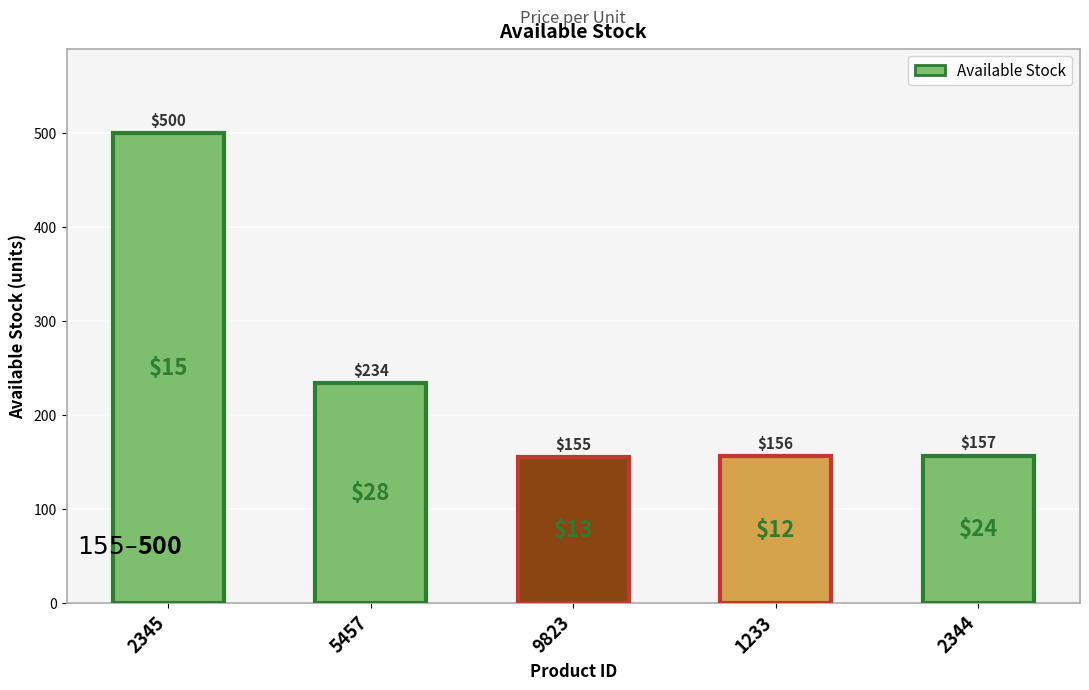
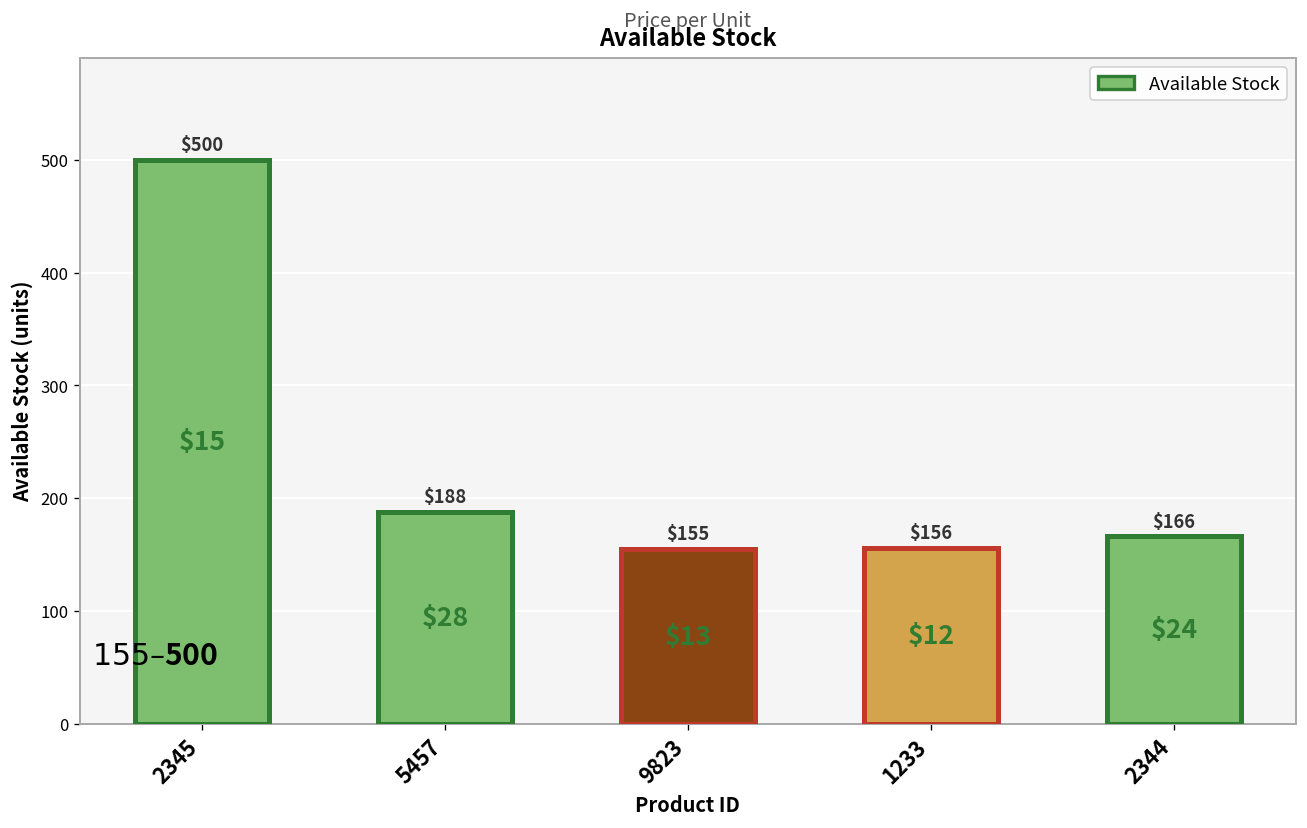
  {
    "2345": "$500",
-   "5457": "$234",
+   "5457": "$188",
    "9823": "$155",
    "1233": "$156",
-   "2344": "$157"
+   "2344": "$166"
  }
